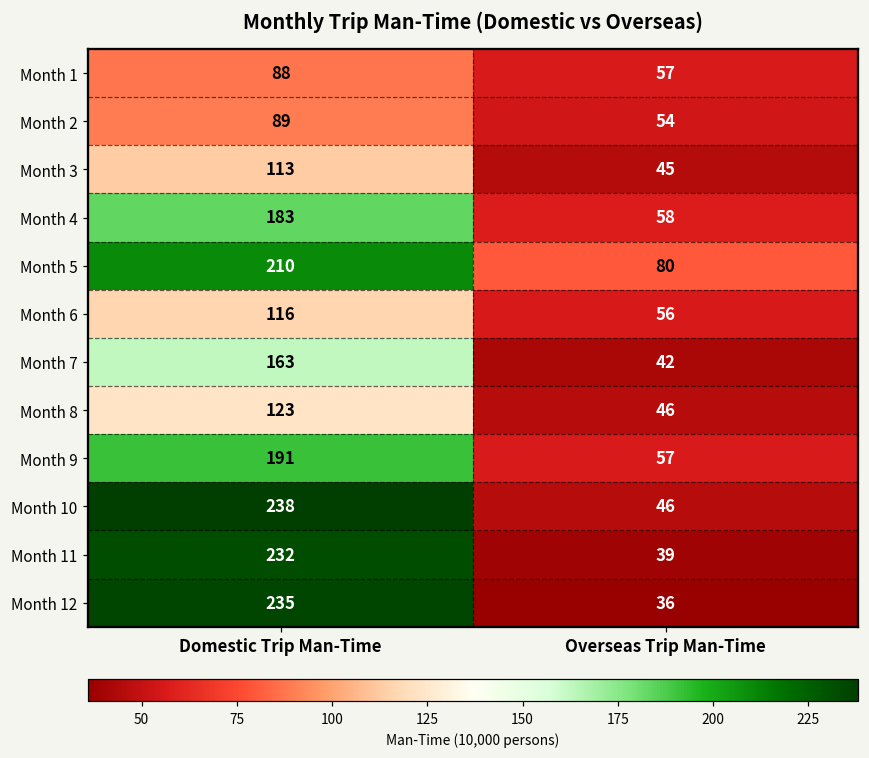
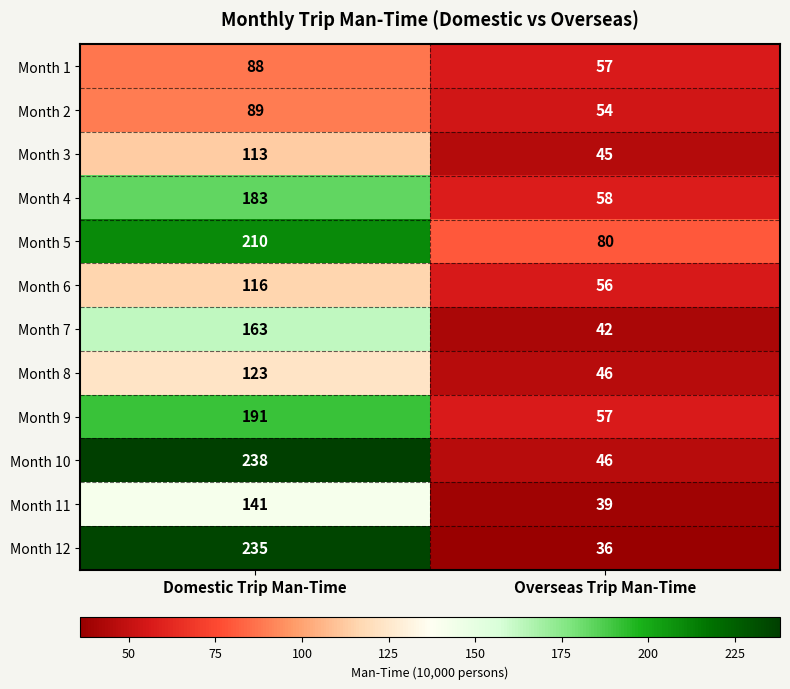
  {
    "Month 1": {
      "Domestic Trip Man-Time": 88,
      "Overseas Trip Man-Time": 57
    },
    "Month 2": {
      "Domestic Trip Man-Time": 89,
      "Overseas Trip Man-Time": 54
    },
    "Month 3": {
      "Domestic Trip Man-Time": 113,
      "Overseas Trip Man-Time": 45
    },
    "Month 4": {
      "Domestic Trip Man-Time": 183,
      "Overseas Trip Man-Time": 58
    },
    "Month 5": {
      "Domestic Trip Man-Time": 210,
      "Overseas Trip Man-Time": 80
    },
    "Month 6": {
      "Domestic Trip Man-Time": 116,
      "Overseas Trip Man-Time": 56
    },
    "Month 7": {
      "Domestic Trip Man-Time": 163,
      "Overseas Trip Man-Time": 42
    },
    "Month 8": {
      "Domestic Trip Man-Time": 123,
      "Overseas Trip Man-Time": 46
    },
    "Month 9": {
      "Domestic Trip Man-Time": 191,
      "Overseas Trip Man-Time": 57
    },
    "Month 10": {
      "Domestic Trip Man-Time": 238,
      "Overseas Trip Man-Time": 46
    },
    "Month 11": {
-     "Domestic Trip Man-Time": 232,
+     "Domestic Trip Man-Time": 141,
      "Overseas Trip Man-Time": 39
    },
    "Month 12": {
      "Domestic Trip Man-Time": 235,
      "Overseas Trip Man-Time": 36
    }
  }
